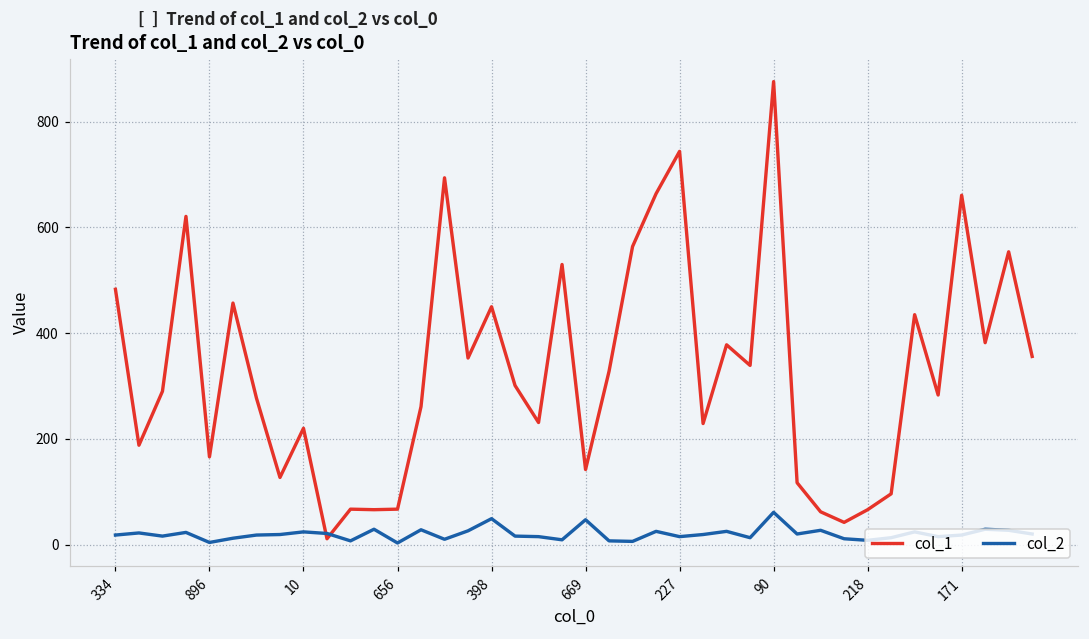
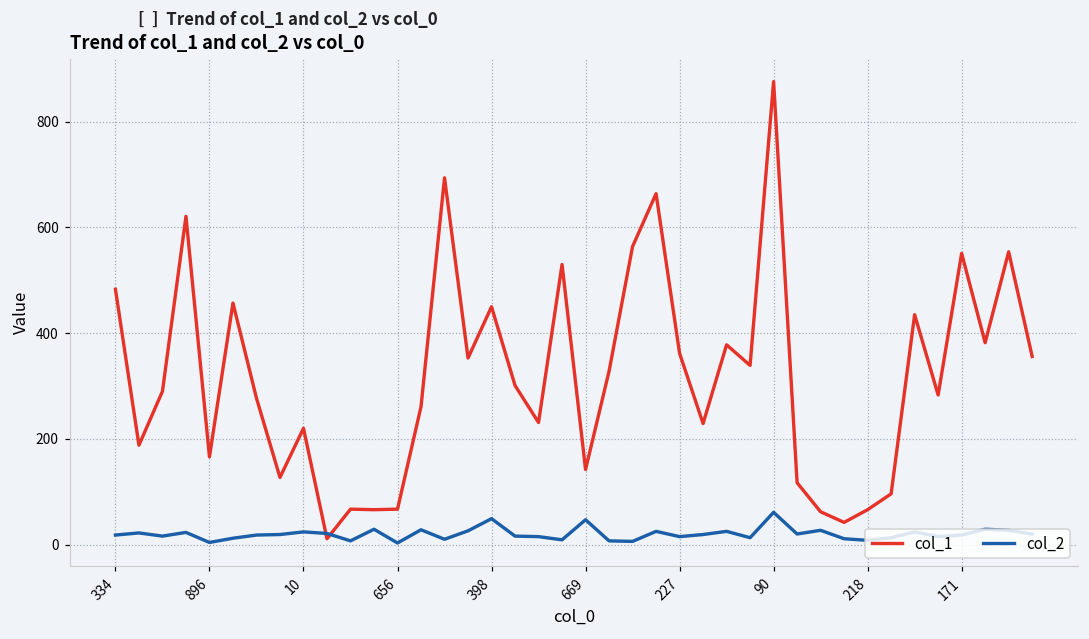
  {
    "col_1": {
      "334": 480,
      "896": 170,
      "656": 70,
      "398": 450,
      "669": 140,
-     "227": 740,
+     "227": 360,
      "90": 880,
      "218": 70,
-     "171": 660
+     "171": 550
    },
    "col_2": {
      "334": 20,
      "896": 0,
      "656": 0,
      "398": 50,
      "669": 50,
      "227": 20,
      "90": 60
    }
  }
